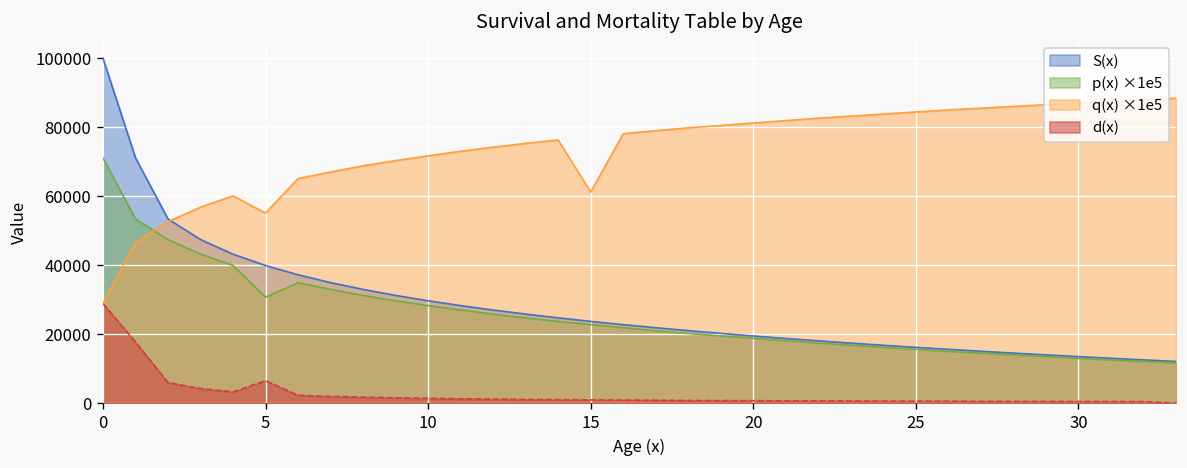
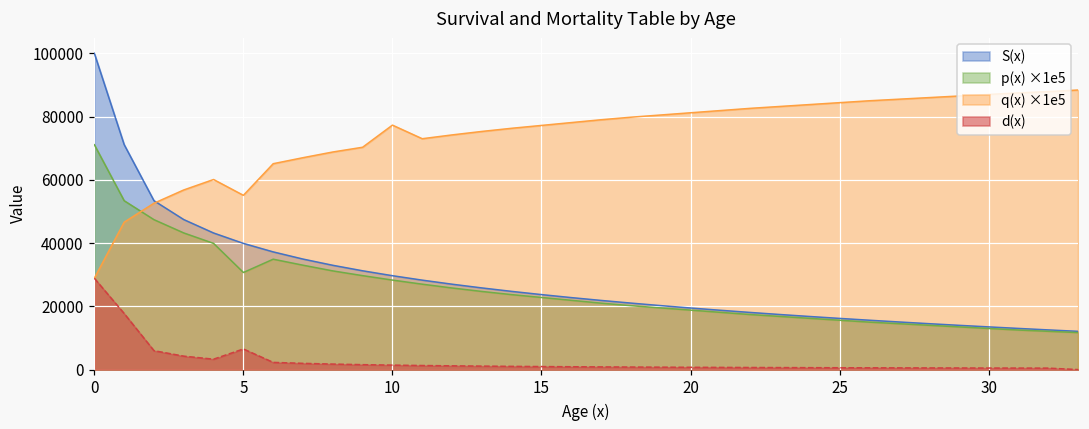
  {
    "S(x)": {
      "0": 100000,
      "5": 40000,
      "10": 30000,
      "15": 24000
    },
    "p(x) ×1e5": {
      "0": 71000,
      "5": 31000,
      "10": 28000,
      "15": 23000
    },
    "q(x) ×1e5": {
      "5": 55000,
-     "10": 72000,
-     "15": 61000,
+     "10": 77000,
+     "15": 77000,
      "20": 81000,
      "25": 84000
    },
    "d(x)": {
      "5": 7000,
      "10": 1000,
      "15": 1000,
      "20": 1000,
      "25": 1000,
      "30": 0
    }
  }
